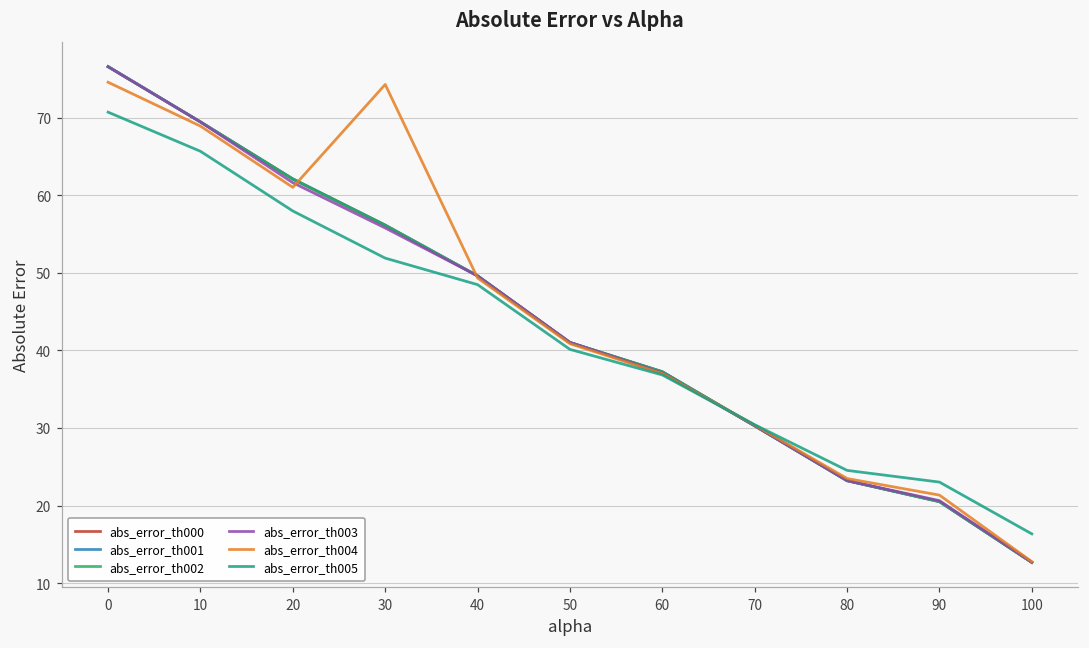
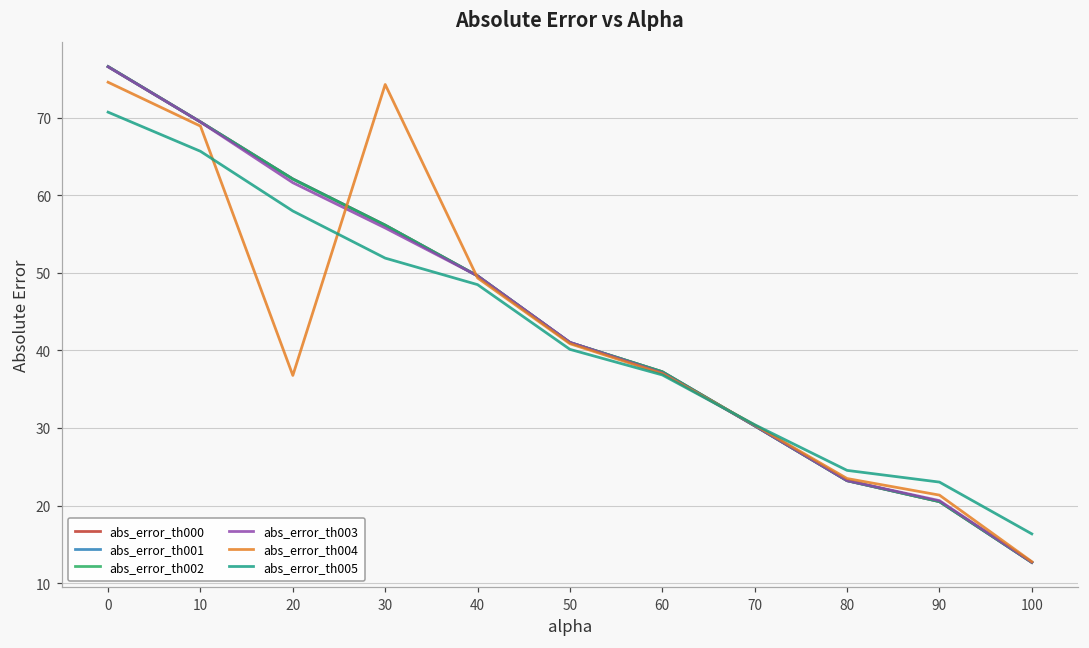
  {
    "abs_error_th003": {
      "20": 62,
      "30": 56
    },
    "abs_error_th004": {
      "0": 75,
      "10": 69,
-     "20": 61,
+     "20": 37,
      "30": 74,
      "90": 21
    }
  }
